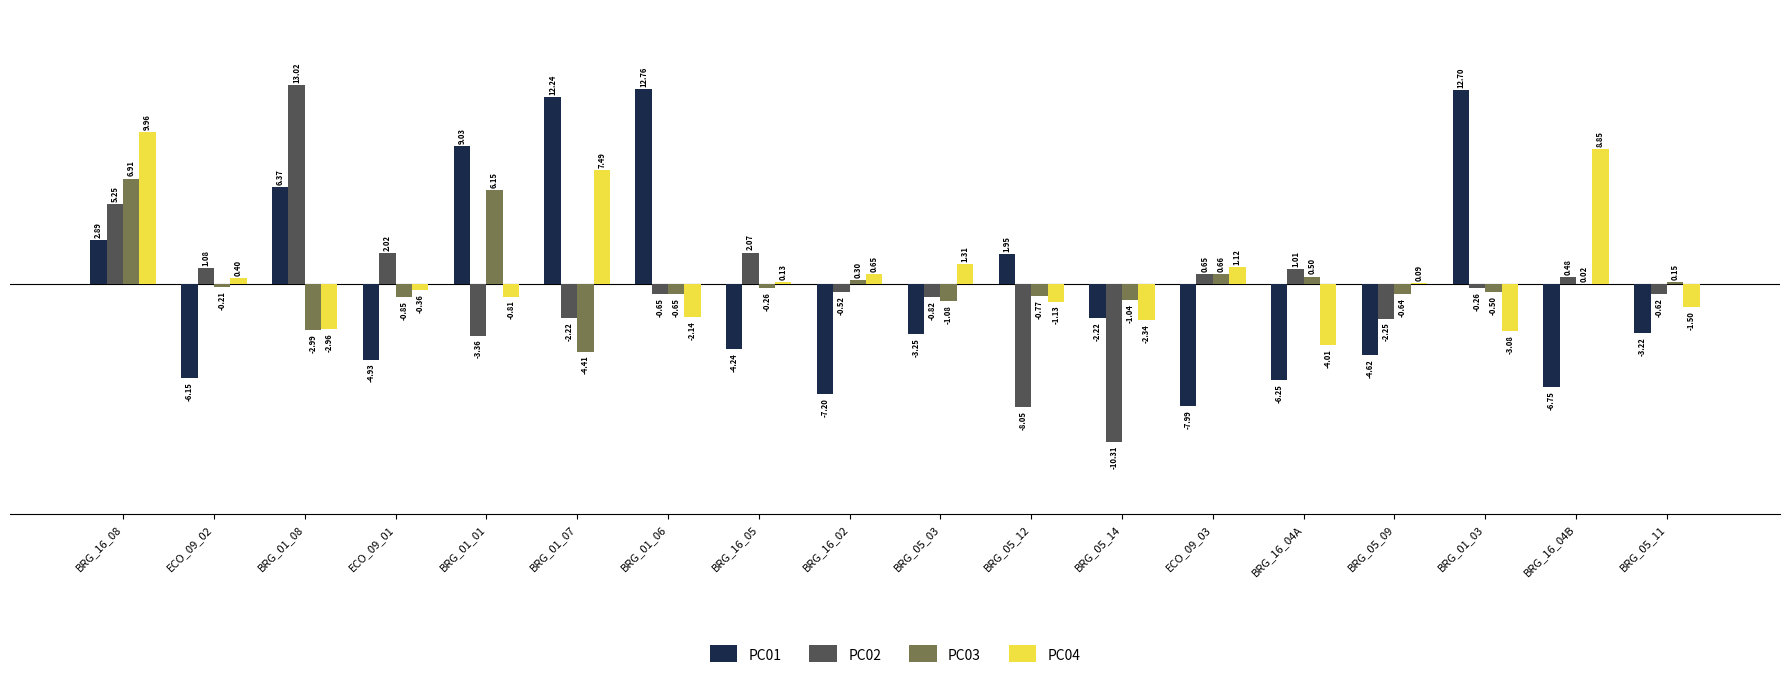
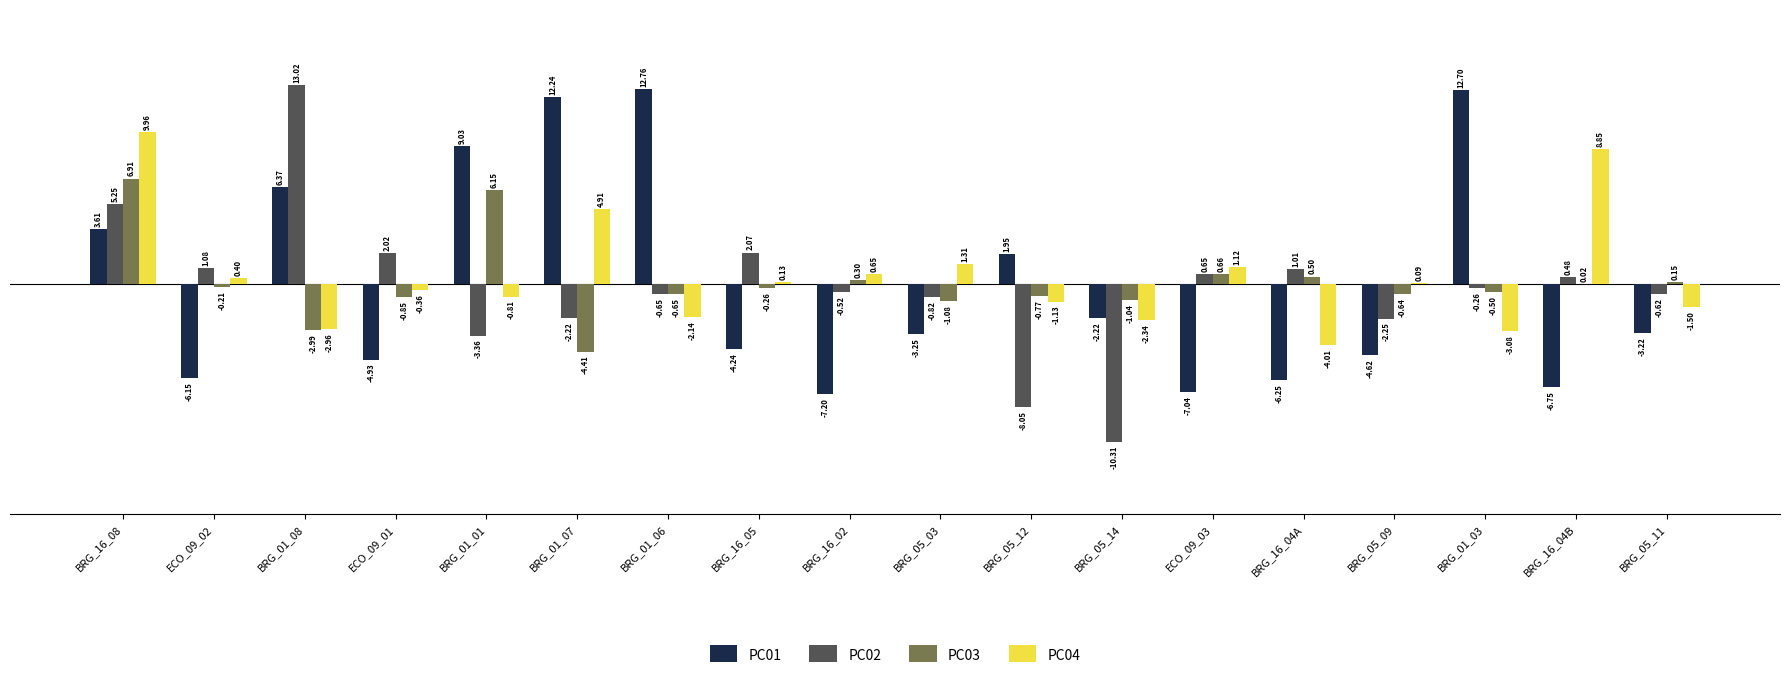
  {
    "PC01": {
-     "BRG_16_08": 2.89,
+     "BRG_16_08": 3.61,
      "ECO_09_02": -6.15,
      "BRG_01_08": 6.37,
      "ECO_09_01": -4.93,
      "BRG_01_01": 9.03,
      "BRG_01_07": 12.24,
      "BRG_01_06": 12.76,
      "BRG_16_05": -4.24,
      "BRG_16_02": -7.20,
      "BRG_05_03": -3.25,
      "BRG_05_12": 1.95,
      "BRG_05_14": -2.22,
-     "ECO_09_03": -7.99,
+     "ECO_09_03": -7.04,
      "BRG_16_04A": -6.25,
      "BRG_05_09": -4.62,
      "BRG_01_03": 12.70,
      "BRG_16_04B": -6.75,
      "BRG_05_11": -3.22
    },
    "PC04": {
      "BRG_16_08": 9.96,
      "ECO_09_02": 0.40,
      "BRG_01_08": -2.96,
      "ECO_09_01": -0.36,
      "BRG_01_01": -0.81,
-     "BRG_01_07": 7.49,
+     "BRG_01_07": 4.91,
      "BRG_01_06": -2.14,
      "BRG_16_05": 0.13,
      "BRG_16_02": 0.65,
      "BRG_05_03": 1.31,
      "BRG_05_12": -1.13,
      "BRG_05_14": -2.34,
      "ECO_09_03": 1.12,
      "BRG_16_04A": -4.01,
      "BRG_05_09": 0.09,
      "BRG_01_03": -3.08,
      "BRG_16_04B": 8.85,
      "BRG_05_11": -1.50
    }
  }
